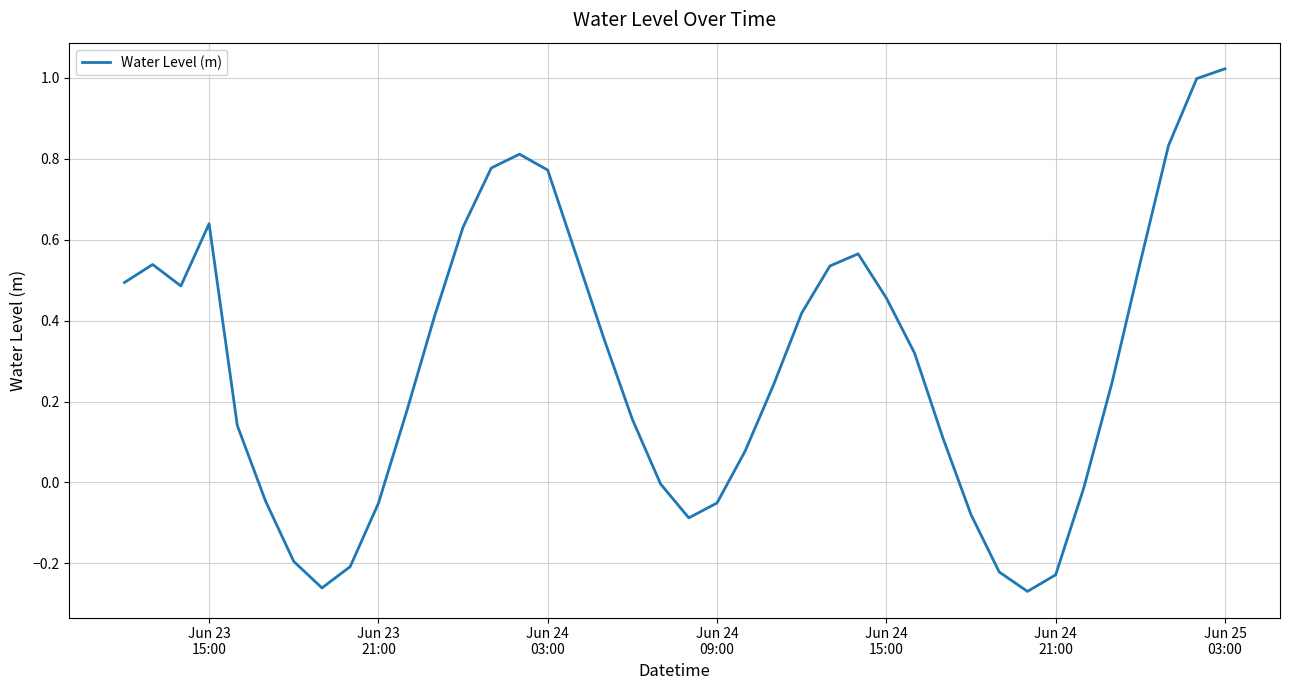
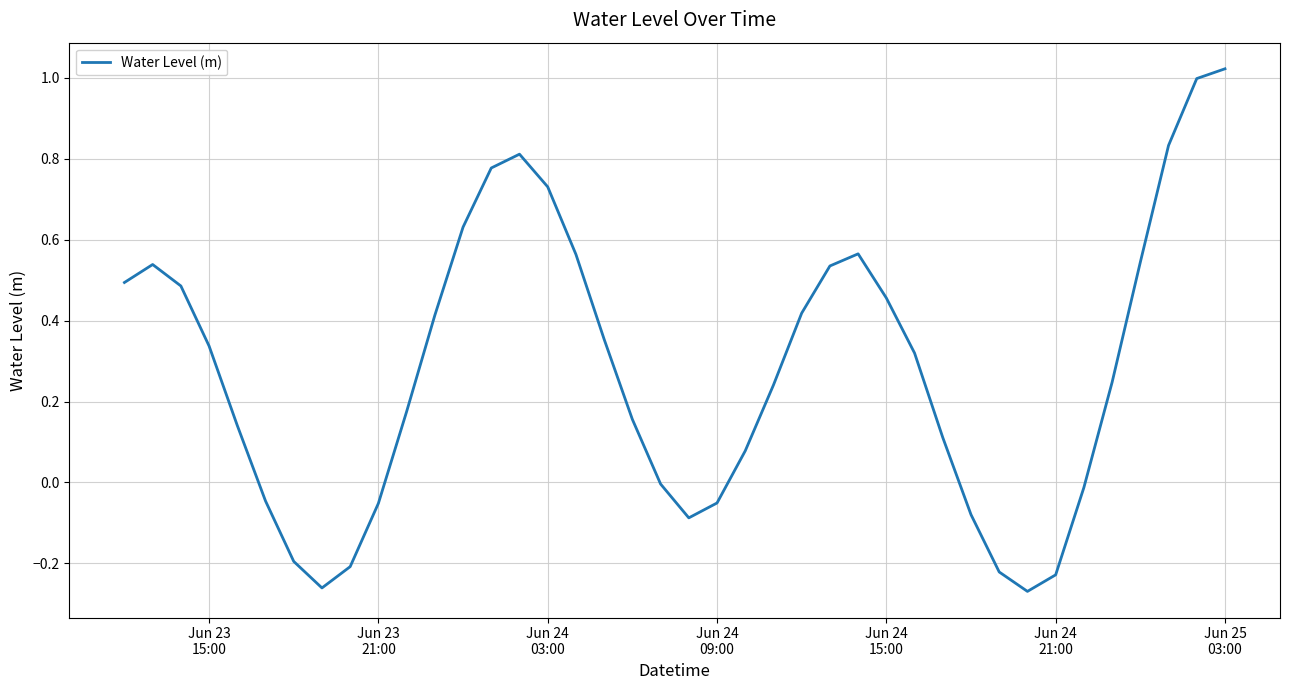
  {
-   "Jun 23 15:00": 0.64,
+   "Jun 23 15:00": 0.34,
    "Jun 23 21:00": -0.05,
-   "Jun 24 03:00": 0.77,
+   "Jun 24 03:00": 0.73,
    "Jun 24 09:00": -0.05,
    "Jun 24 15:00": 0.46,
    "Jun 24 21:00": -0.23,
    "Jun 25 03:00": 1.02
  }
